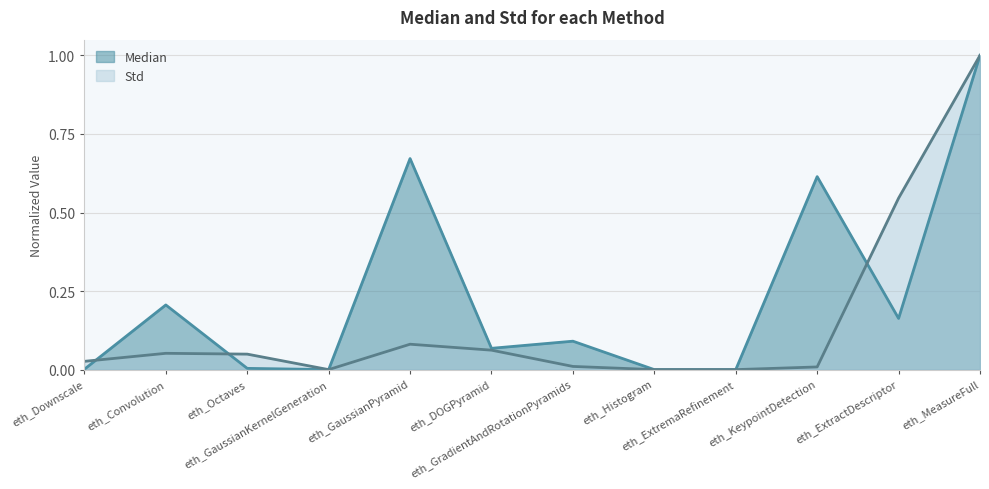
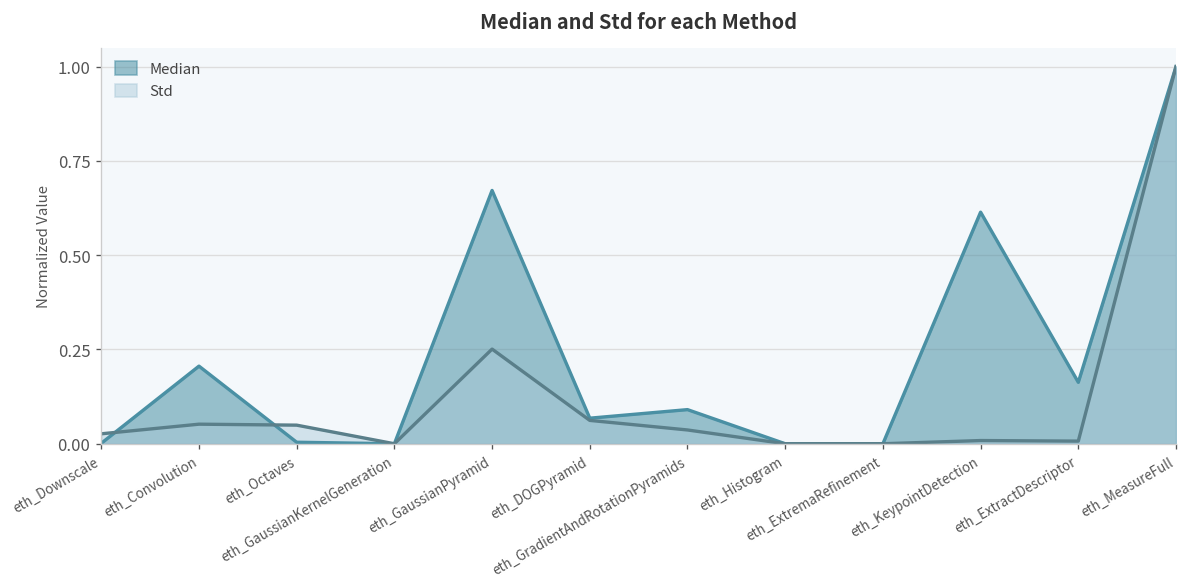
  {
    "Median": {
      "eth_Downscale": 0.00,
      "eth_Convolution": 0.21,
      "eth_Octaves": 0.00,
      "eth_GaussianPyramid": 0.67,
      "eth_GradientAndRotationPyramids": 0.09,
      "eth_KeypointDetection": 0.61,
      "eth_ExtractDescriptor": 0.16
    },
    "Std": {
      "eth_Downscale": 0.03,
      "eth_Convolution": 0.05,
      "eth_Octaves": 0.05,
-     "eth_GaussianPyramid": 0.08,
-     "eth_GradientAndRotationPyramids": 0.01,
+     "eth_GaussianPyramid": 0.25,
+     "eth_GradientAndRotationPyramids": 0.04,
      "eth_KeypointDetection": 0.01,
-     "eth_ExtractDescriptor": 0.55
+     "eth_ExtractDescriptor": 0.01
    }
  }
